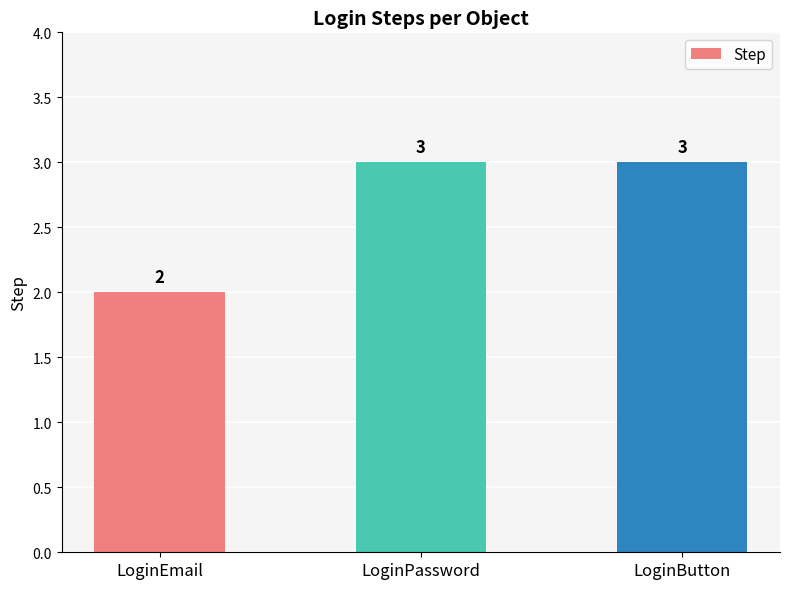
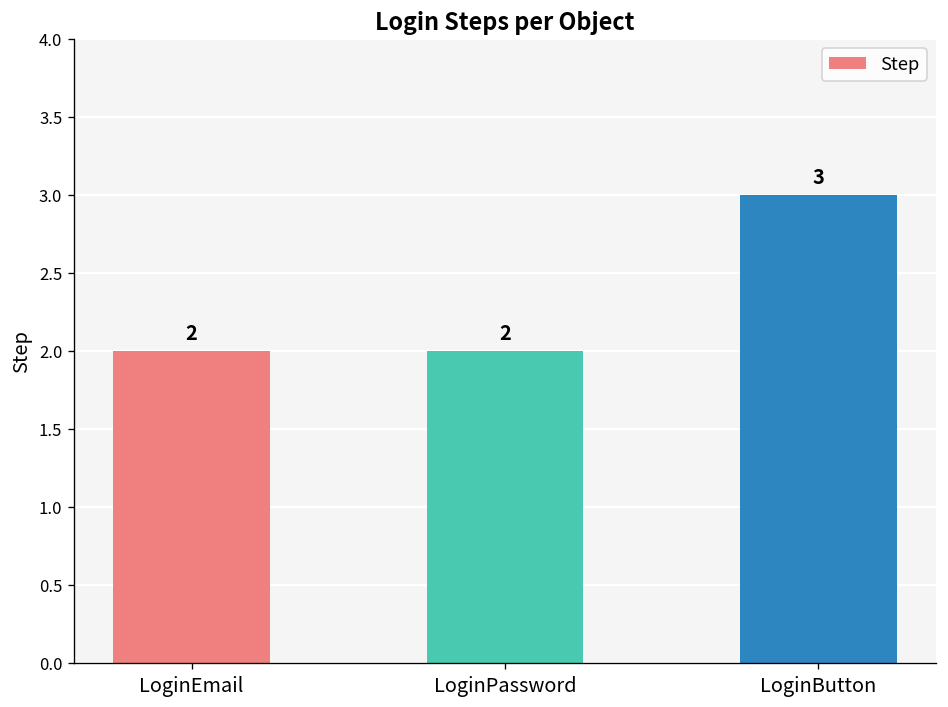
  {
    "LoginEmail": 2,
-   "LoginPassword": 3,
+   "LoginPassword": 2,
    "LoginButton": 3
  }
